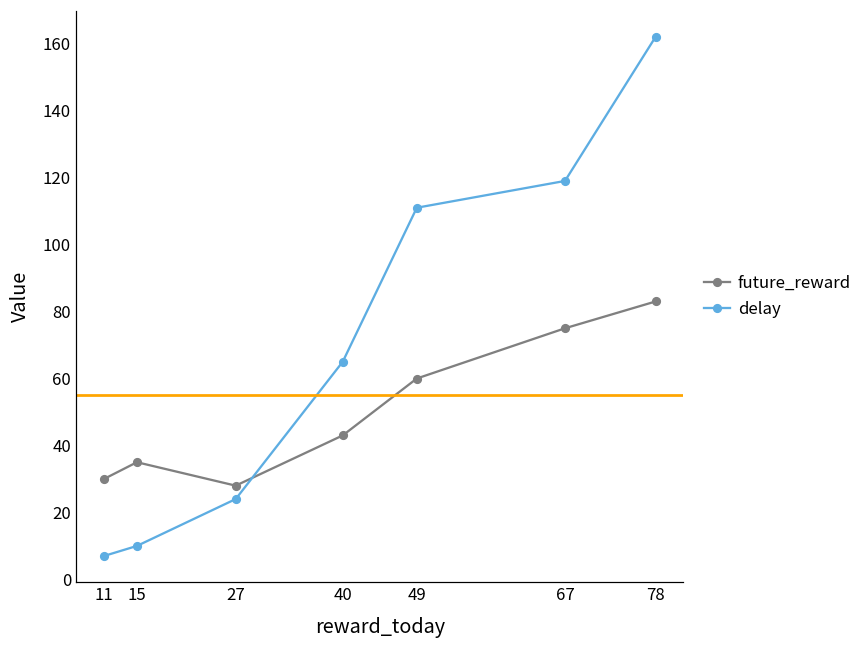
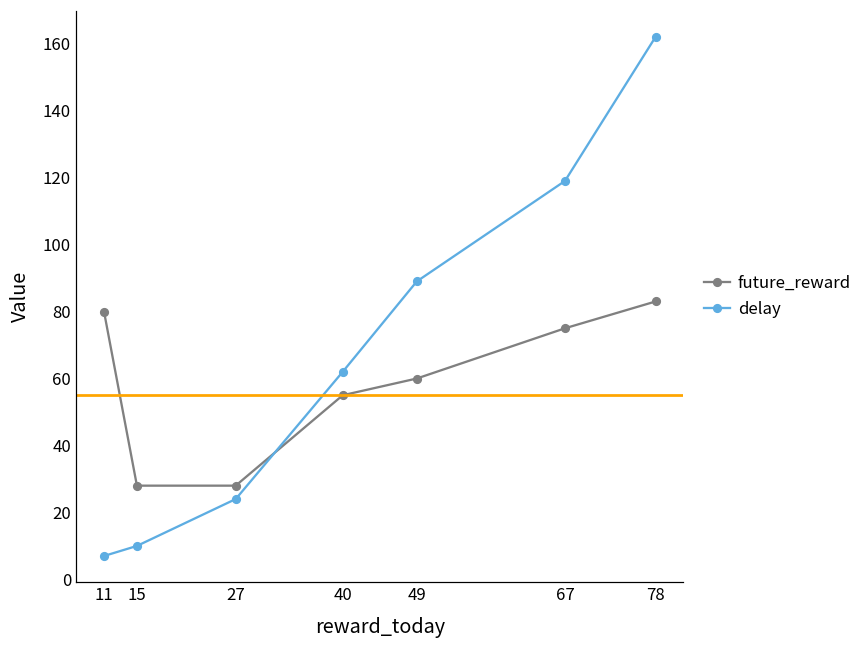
  {
    "future_reward": {
-     "11": 30,
-     "15": 35,
+     "11": 80,
+     "15": 28,
      "27": 28,
-     "40": 43,
+     "40": 55,
      "49": 60,
      "67": 75,
      "78": 83
    },
    "delay": {
      "11": 7,
      "15": 10,
      "27": 24,
-     "40": 65,
-     "49": 111,
+     "40": 62,
+     "49": 89,
      "67": 119,
      "78": 162
    }
  }
